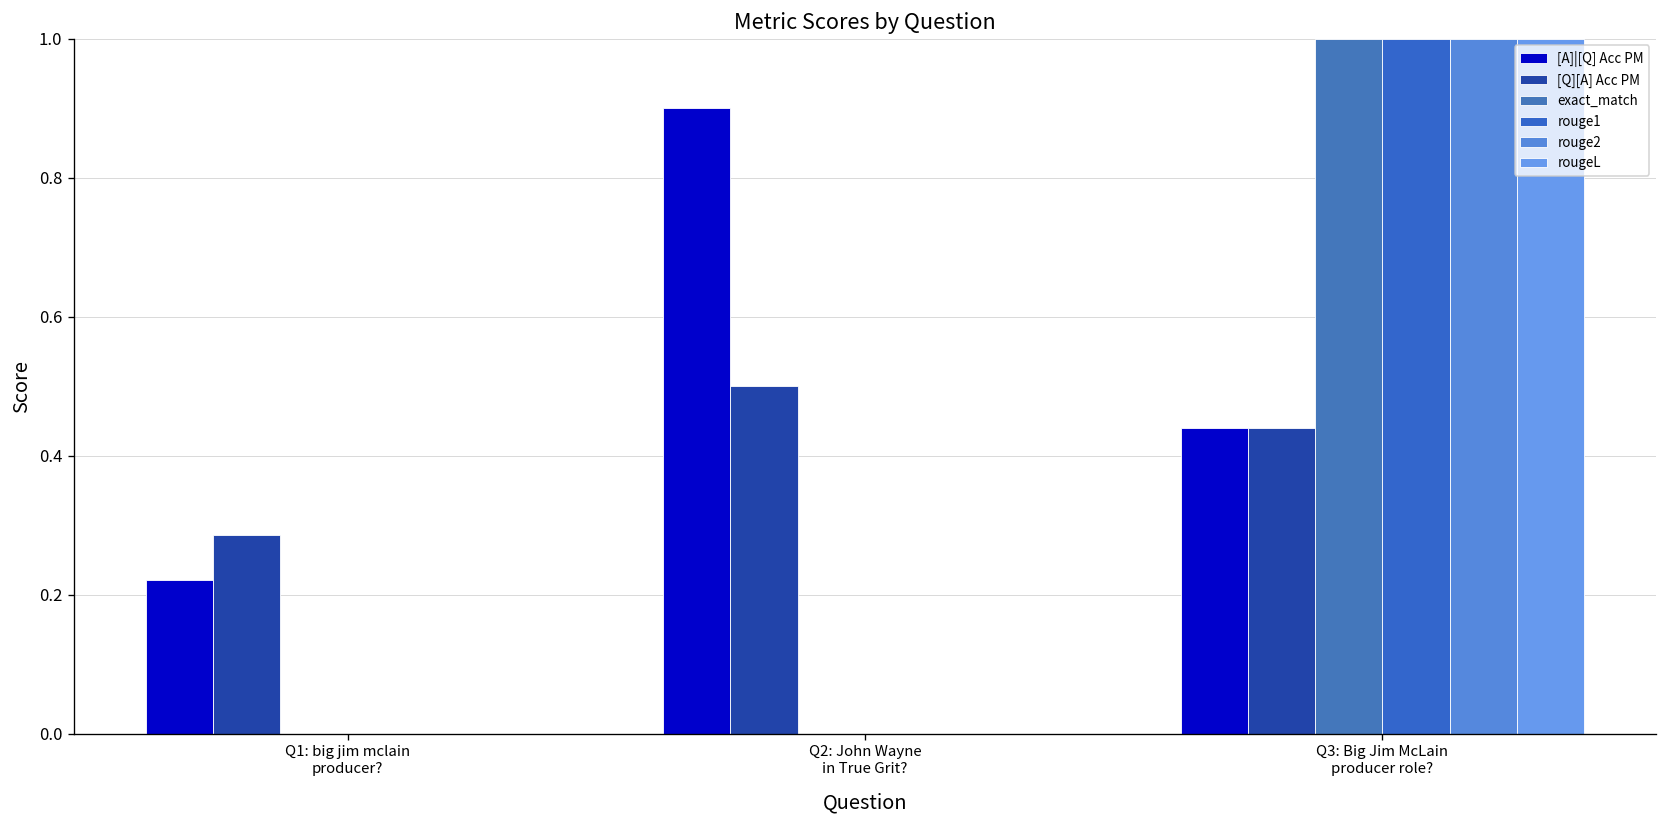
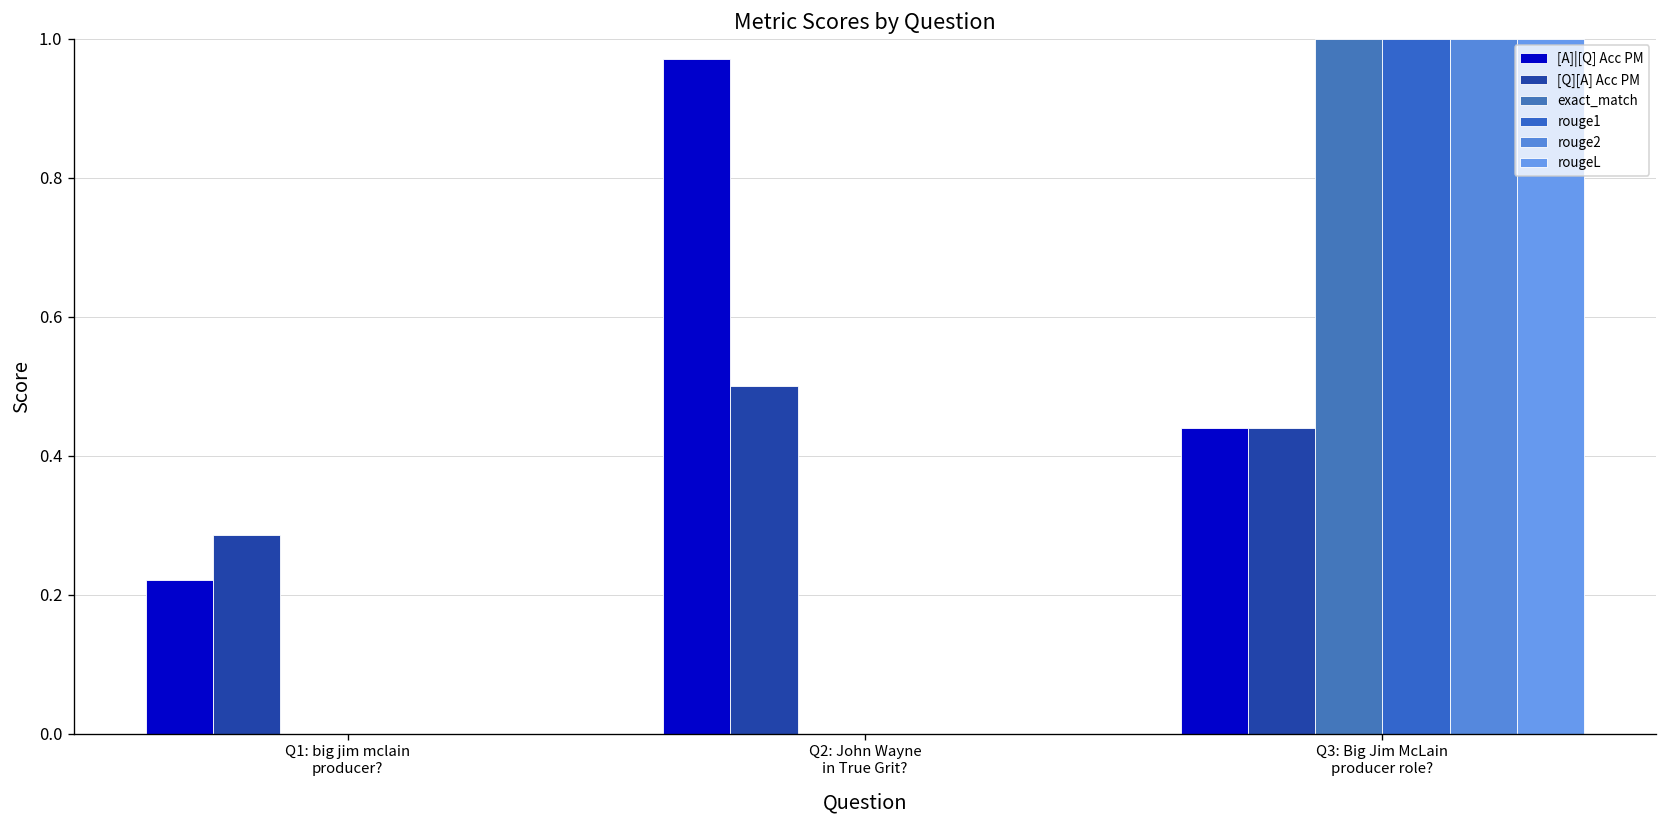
  {
    "[A]|[Q] Acc PM": {
      "Q1: big jim mclain producer?": 0.22,
-     "Q2: John Wayne in True Grit?": 0.90,
+     "Q2: John Wayne in True Grit?": 0.97,
      "Q3: Big Jim McLain producer role?": 0.44
    }
  }
